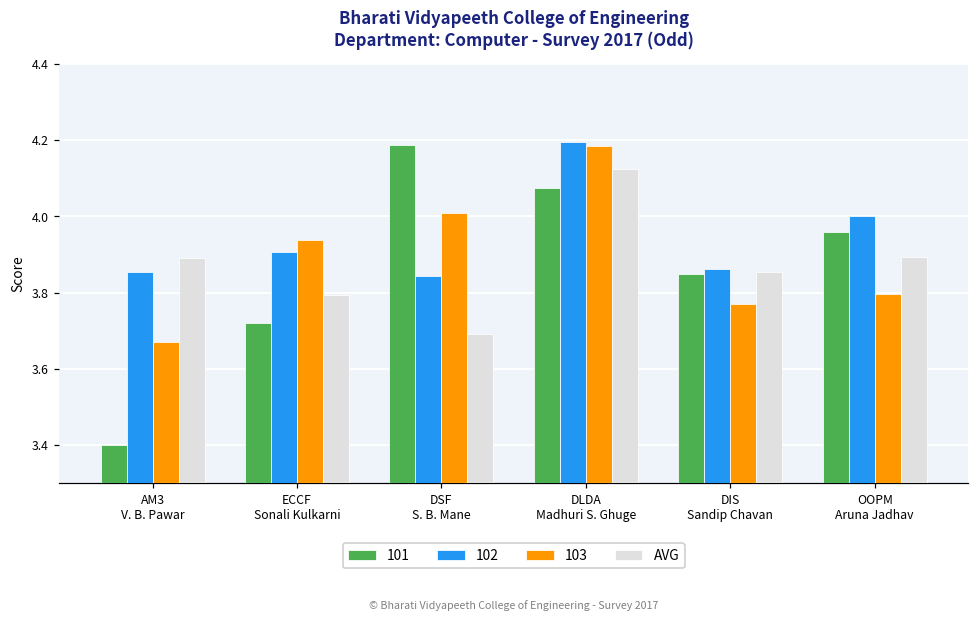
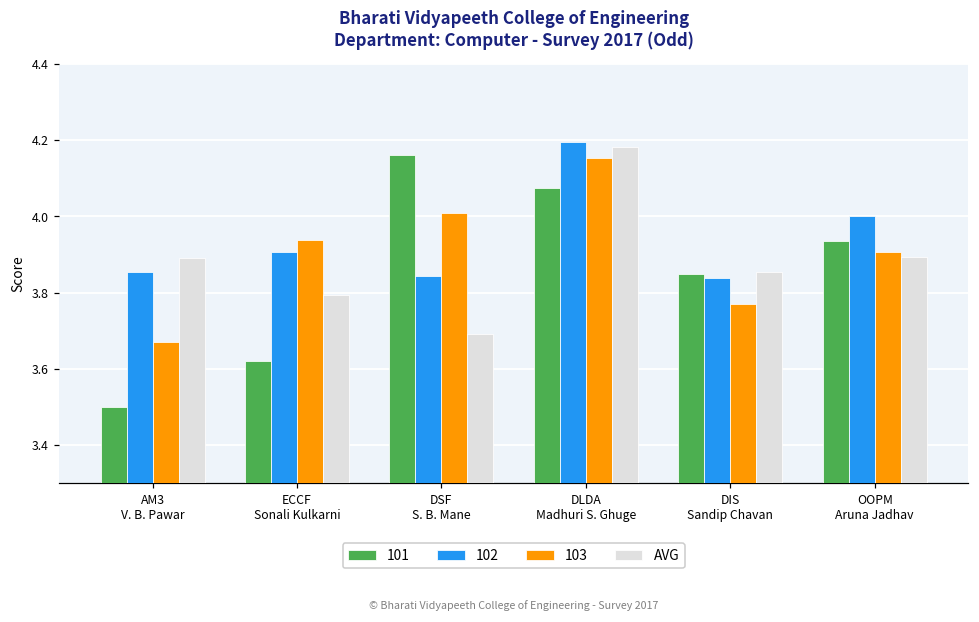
  {
    "101": {
-     "AM3 V. B. Pawar": 3.4,
-     "ECCF Sonali Kulkarni": 3.72,
-     "DSF S. B. Mane": 4.19,
+     "AM3 V. B. Pawar": 3.5,
+     "ECCF Sonali Kulkarni": 3.62,
+     "DSF S. B. Mane": 4.16,
      "DLDA Madhuri S. Ghuge": 4.07,
      "DIS Sandip Chavan": 3.85,
-     "OOPM Aruna Jadhav": 3.96
+     "OOPM Aruna Jadhav": 3.93
    },
    "102": {
      "AM3 V. B. Pawar": 3.85,
      "ECCF Sonali Kulkarni": 3.91,
      "DSF S. B. Mane": 3.84,
      "DLDA Madhuri S. Ghuge": 4.19,
-     "DIS Sandip Chavan": 3.86,
+     "DIS Sandip Chavan": 3.84,
      "OOPM Aruna Jadhav": 4.00
    },
    "103": {
      "AM3 V. B. Pawar": 3.67,
      "ECCF Sonali Kulkarni": 3.94,
      "DSF S. B. Mane": 4.01,
-     "DLDA Madhuri S. Ghuge": 4.18,
+     "DLDA Madhuri S. Ghuge": 4.15,
      "DIS Sandip Chavan": 3.77,
-     "OOPM Aruna Jadhav": 3.80
+     "OOPM Aruna Jadhav": 3.91
    },
    "AVG": {
      "AM3 V. B. Pawar": 3.89,
      "ECCF Sonali Kulkarni": 3.79,
      "DSF S. B. Mane": 3.69,
-     "DLDA Madhuri S. Ghuge": 4.12,
+     "DLDA Madhuri S. Ghuge": 4.18,
      "DIS Sandip Chavan": 3.85,
      "OOPM Aruna Jadhav": 3.89
    }
  }
